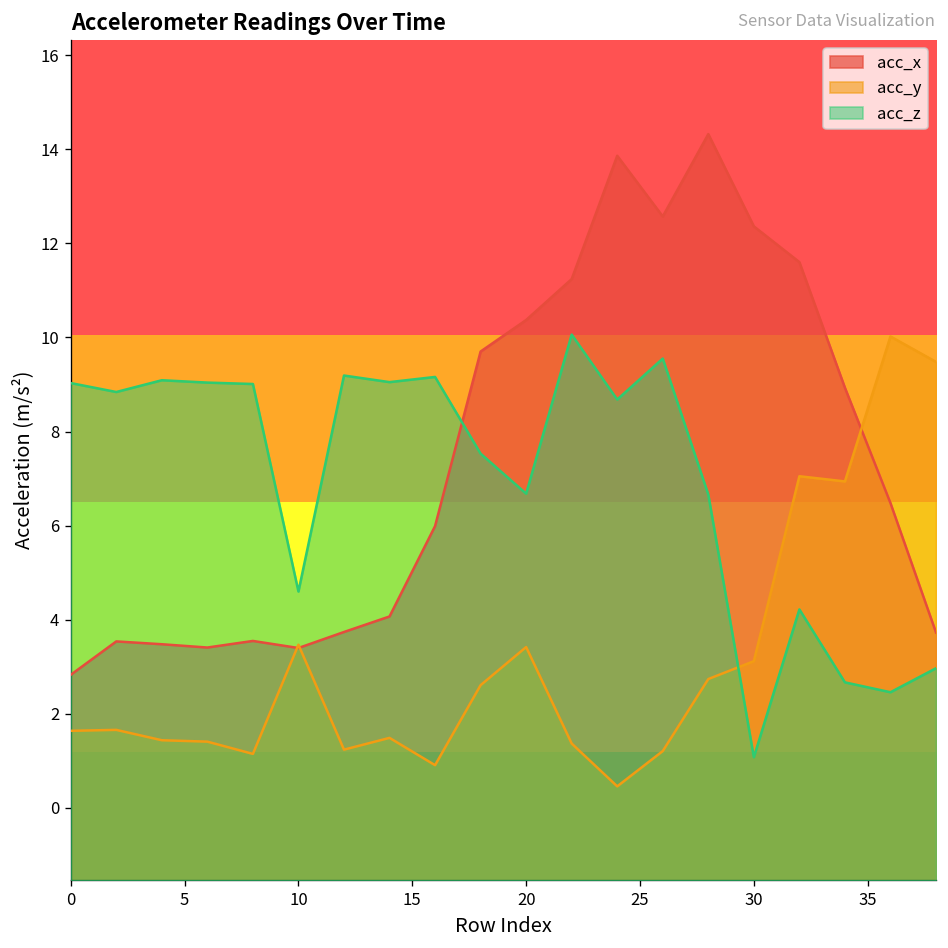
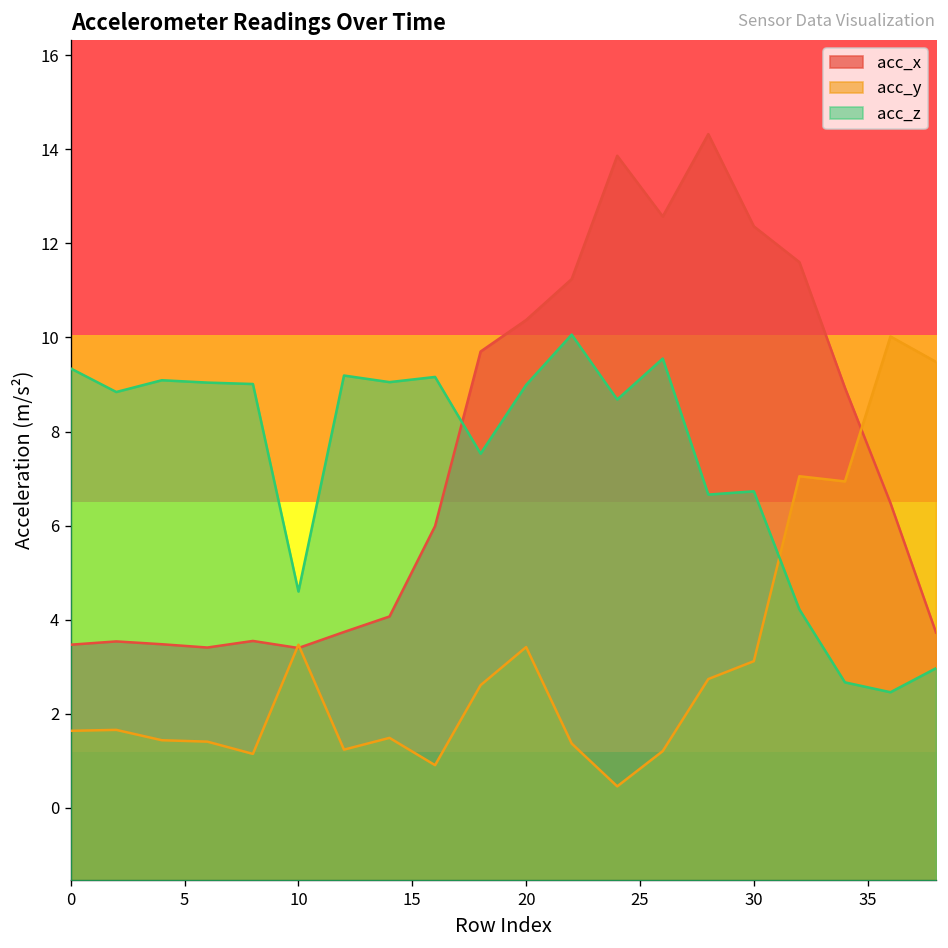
  {
    "acc_x": {
-     "0": 2.8,
+     "0": 3.5,
      "10": 3.4,
      "20": 10.4,
      "30": 12.4
    },
    "acc_y": {
      "0": 1.6,
      "10": 3.5,
      "20": 3.4,
      "30": 3.1
    },
    "acc_z": {
-     "0": 9.0,
+     "0": 9.3,
      "10": 4.6,
-     "20": 6.7,
-     "30": 1.1
+     "20": 9.0,
+     "30": 6.7
    }
  }
